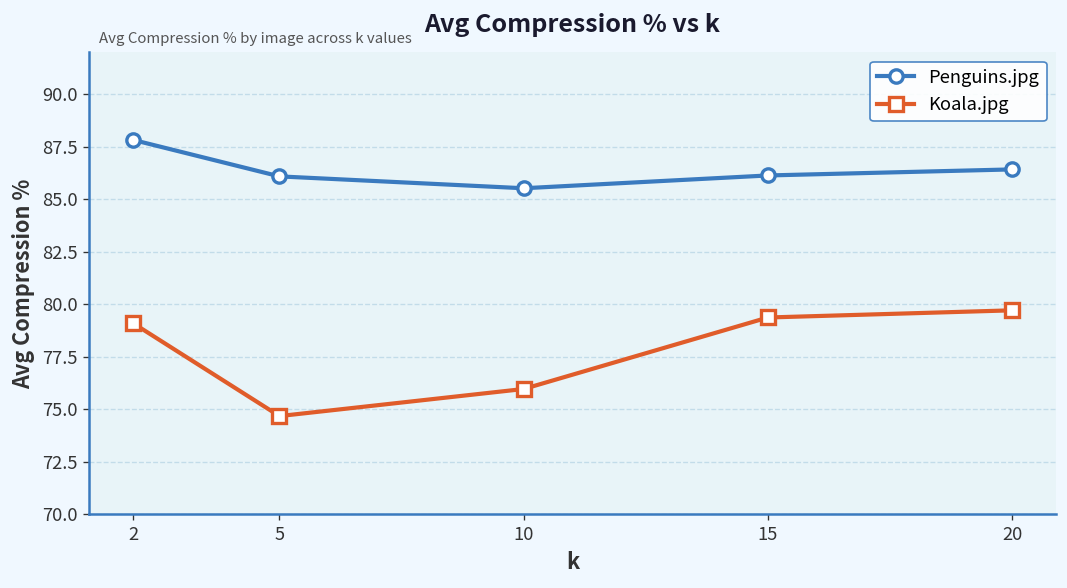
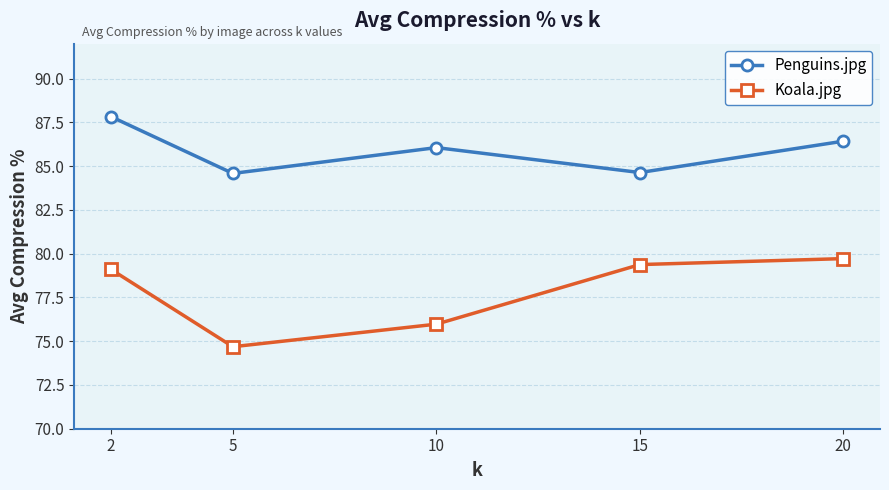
  {
    "Penguins.jpg": {
      "2": 87.8,
-     "5": 86.1,
-     "10": 85.5,
-     "15": 86.1,
+     "5": 84.6,
+     "10": 86.1,
+     "15": 84.6,
      "20": 86.4
    },
    "Koala.jpg": {
      "2": 79.1,
      "5": 74.7,
      "10": 76.0,
      "15": 79.4,
      "20": 79.7
    }
  }
